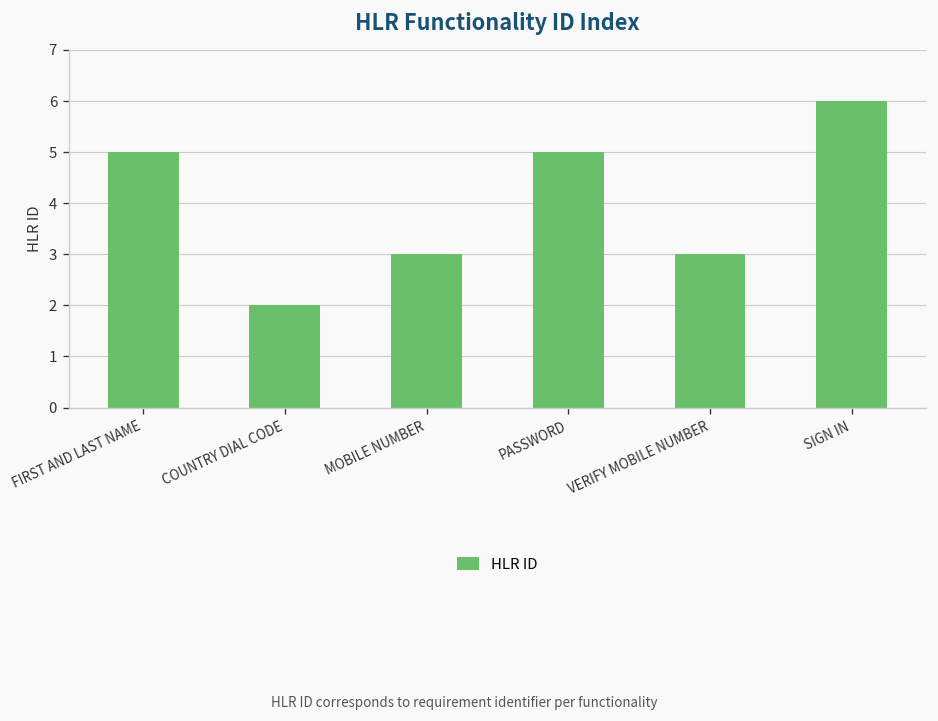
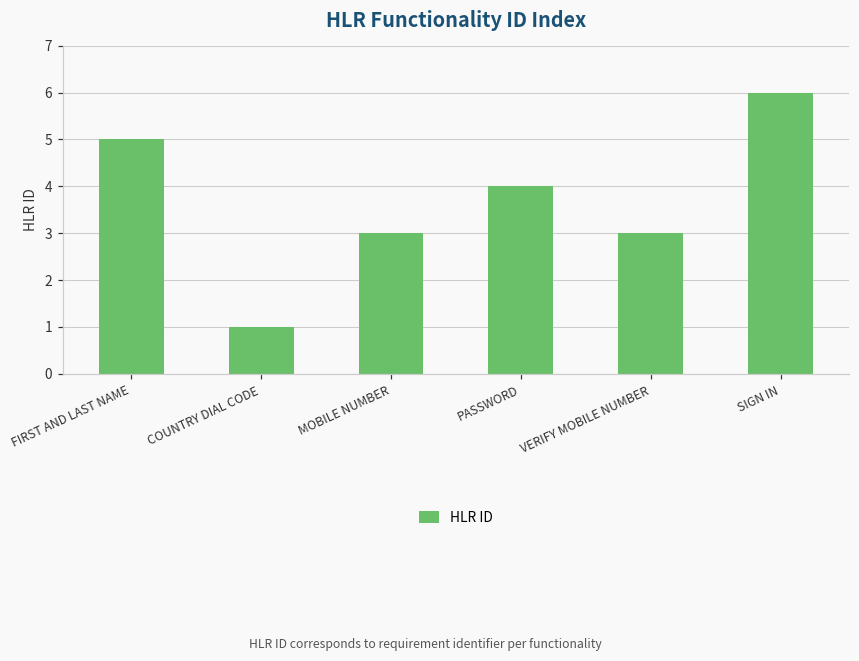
  {
    "FIRST AND LAST NAME": 5,
-   "COUNTRY DIAL CODE": 2,
+   "COUNTRY DIAL CODE": 1,
    "MOBILE NUMBER": 3,
-   "PASSWORD": 5,
+   "PASSWORD": 4,
    "VERIFY MOBILE NUMBER": 3,
    "SIGN IN": 6
  }
